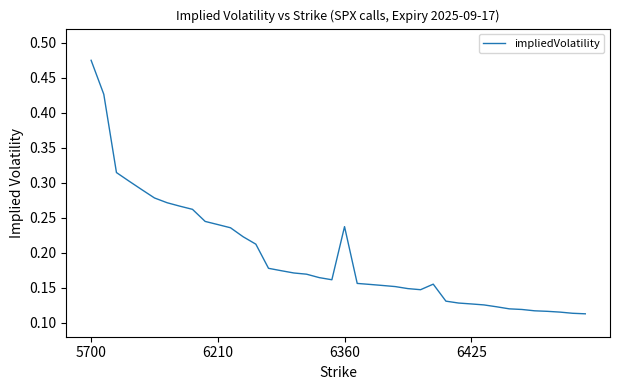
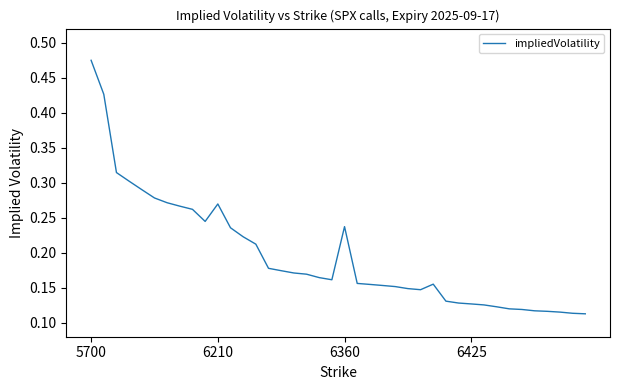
  {
    "5700": 0.47,
-   "6210": 0.24,
+   "6210": 0.27,
    "6360": 0.24,
    "6425": 0.13
  }
